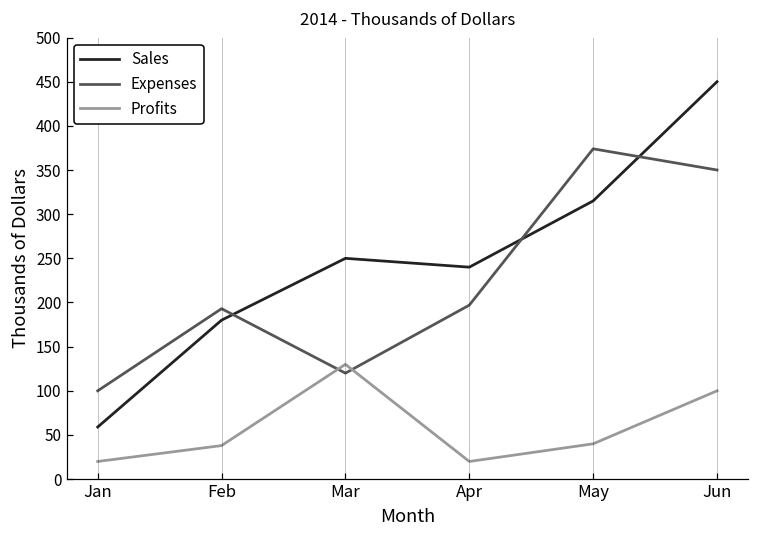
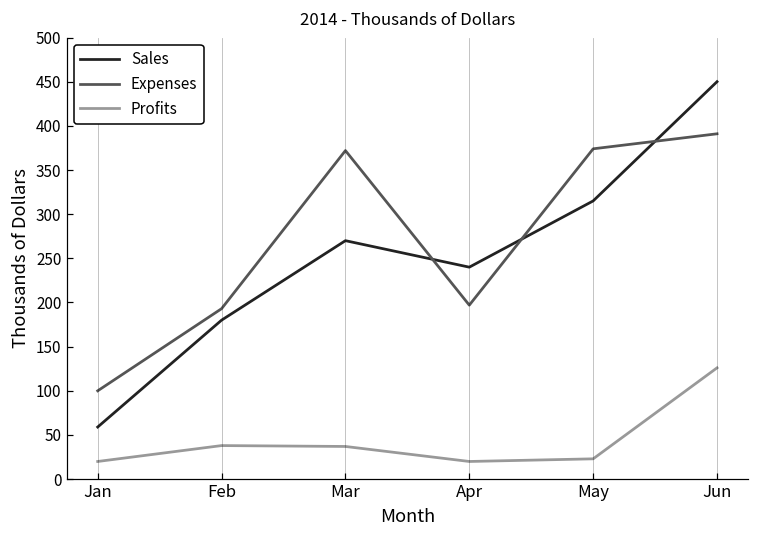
  {
    "Sales": {
      "Jan": 60,
      "Feb": 180,
-     "Mar": 250,
+     "Mar": 270,
      "Apr": 240,
      "May": 320,
      "Jun": 450
    },
    "Expenses": {
      "Jan": 100,
      "Feb": 190,
-     "Mar": 120,
+     "Mar": 370,
      "Apr": 200,
      "May": 370,
-     "Jun": 350
+     "Jun": 390
    },
    "Profits": {
      "Jan": 20,
      "Feb": 40,
-     "Mar": 130,
+     "Mar": 40,
      "Apr": 20,
-     "May": 40,
-     "Jun": 100
+     "May": 20,
+     "Jun": 130
    }
  }
